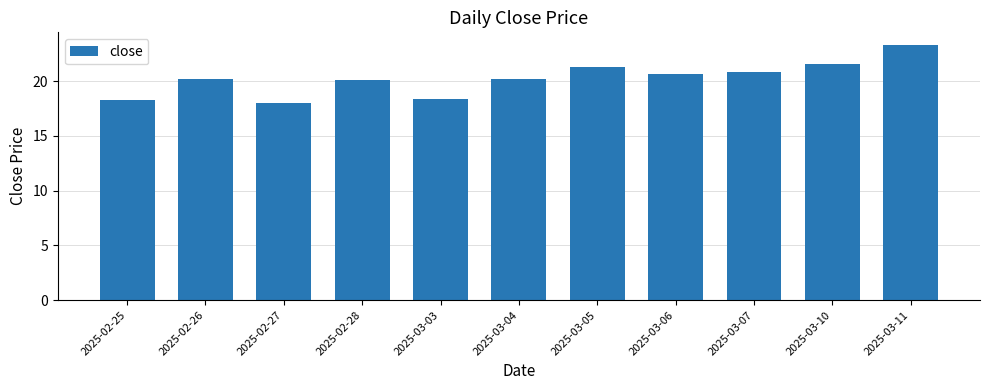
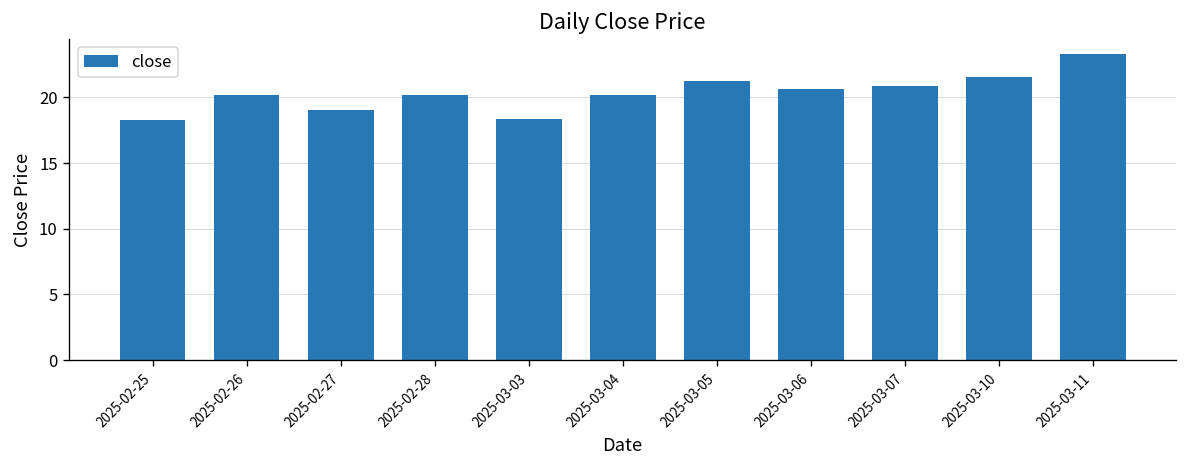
  {
    "2025-02-25": 18.3,
    "2025-02-26": 20.2,
-   "2025-02-27": 18.0,
+   "2025-02-27": 19.0,
    "2025-02-28": 20.2,
    "2025-03-03": 18.4,
    "2025-03-04": 20.2,
    "2025-03-05": 21.3,
    "2025-03-06": 20.7,
    "2025-03-07": 20.9,
    "2025-03-10": 21.6,
    "2025-03-11": 23.3
  }
